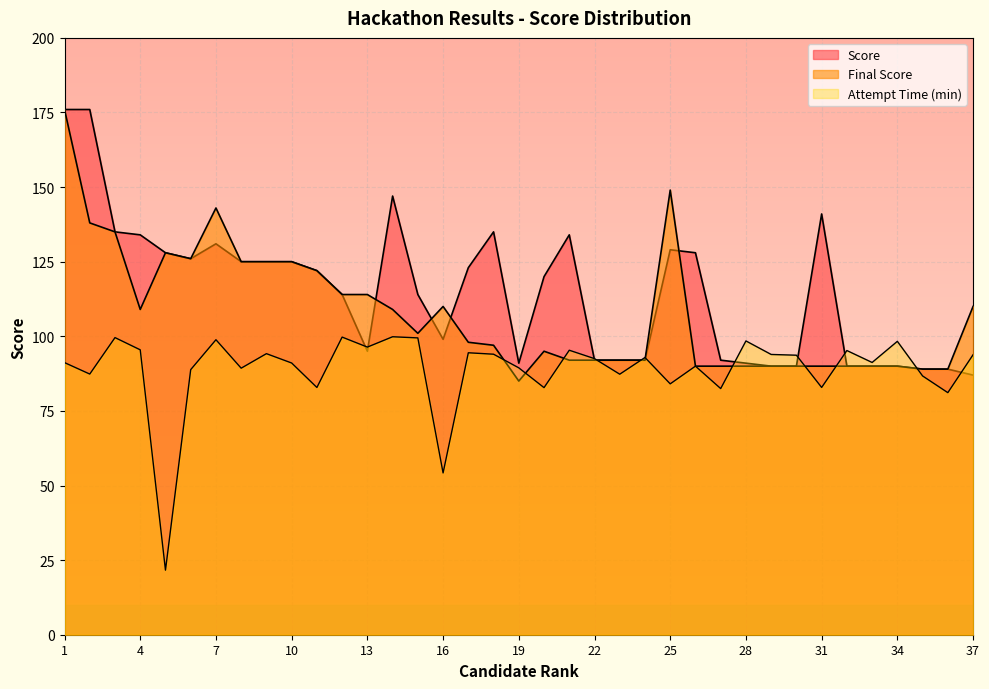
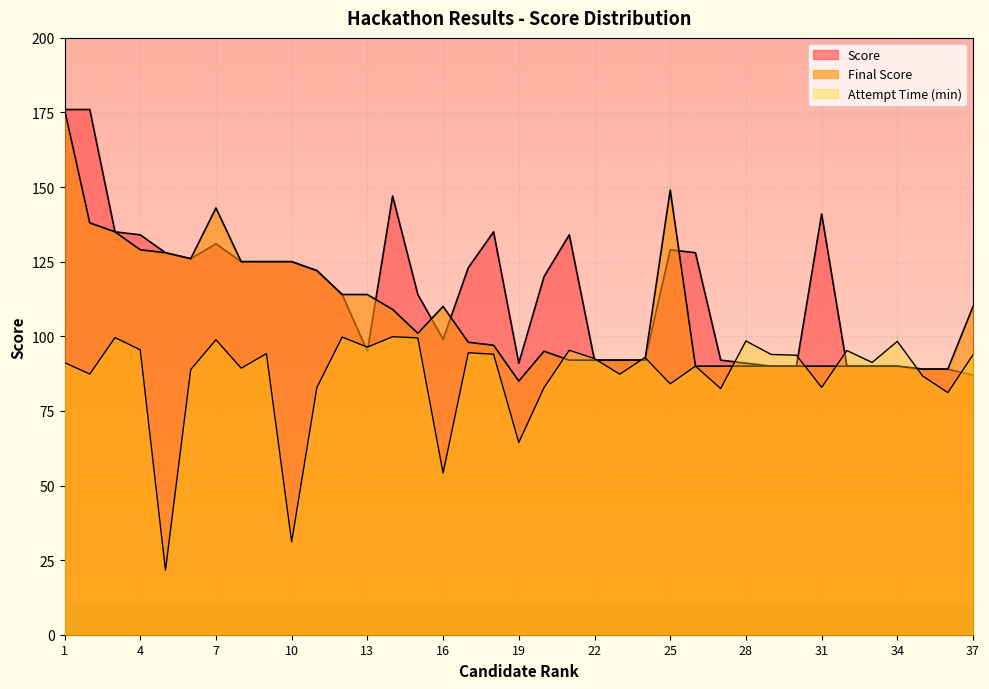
  {
    "Score": {
      "4": 134,
      "7": 131,
      "13": 95,
      "16": 99,
      "19": 91,
      "25": 129,
      "28": 91,
      "31": 141,
      "37": 87
    },
    "Final Score": {
-     "4": 109,
+     "4": 129,
      "7": 143,
      "13": 114,
      "16": 110,
      "19": 85,
      "25": 149,
      "28": 90,
      "31": 90,
      "37": 110
    },
    "Attempt Time (min)": {
      "1": 91,
      "4": 95,
      "7": 99,
-     "10": 91,
+     "10": 31,
      "13": 96,
      "16": 54,
-     "19": 89,
+     "19": 64,
      "25": 84,
      "28": 98,
      "31": 83,
      "34": 98,
      "37": 94
    }
  }
